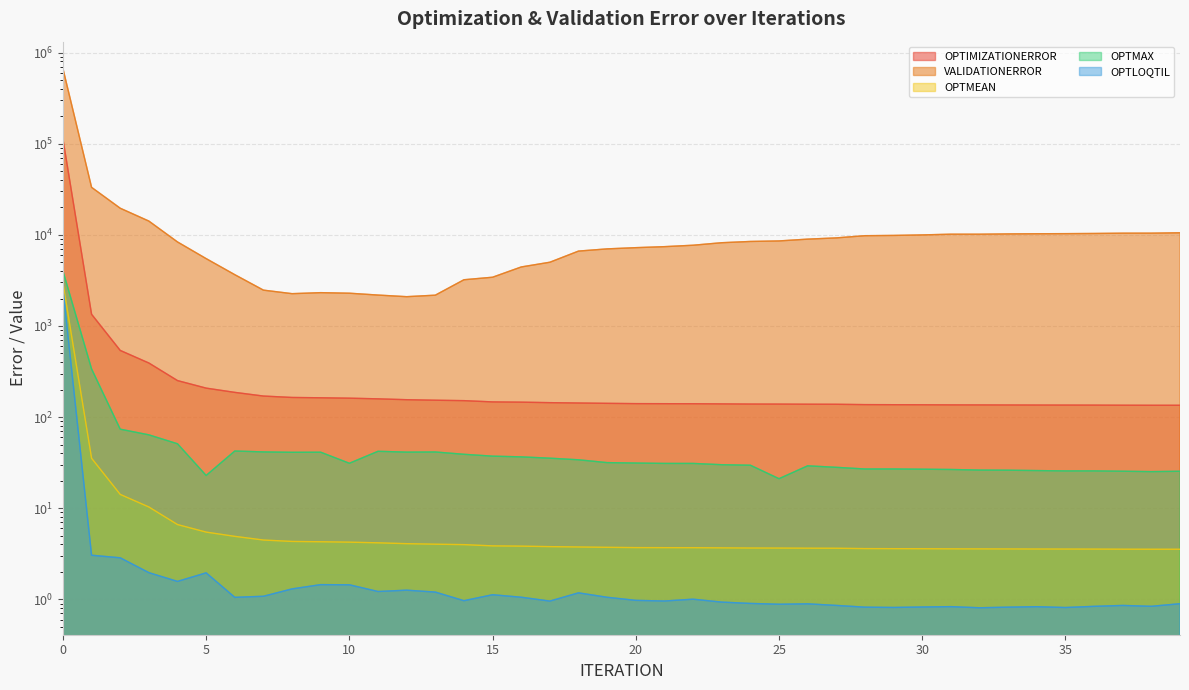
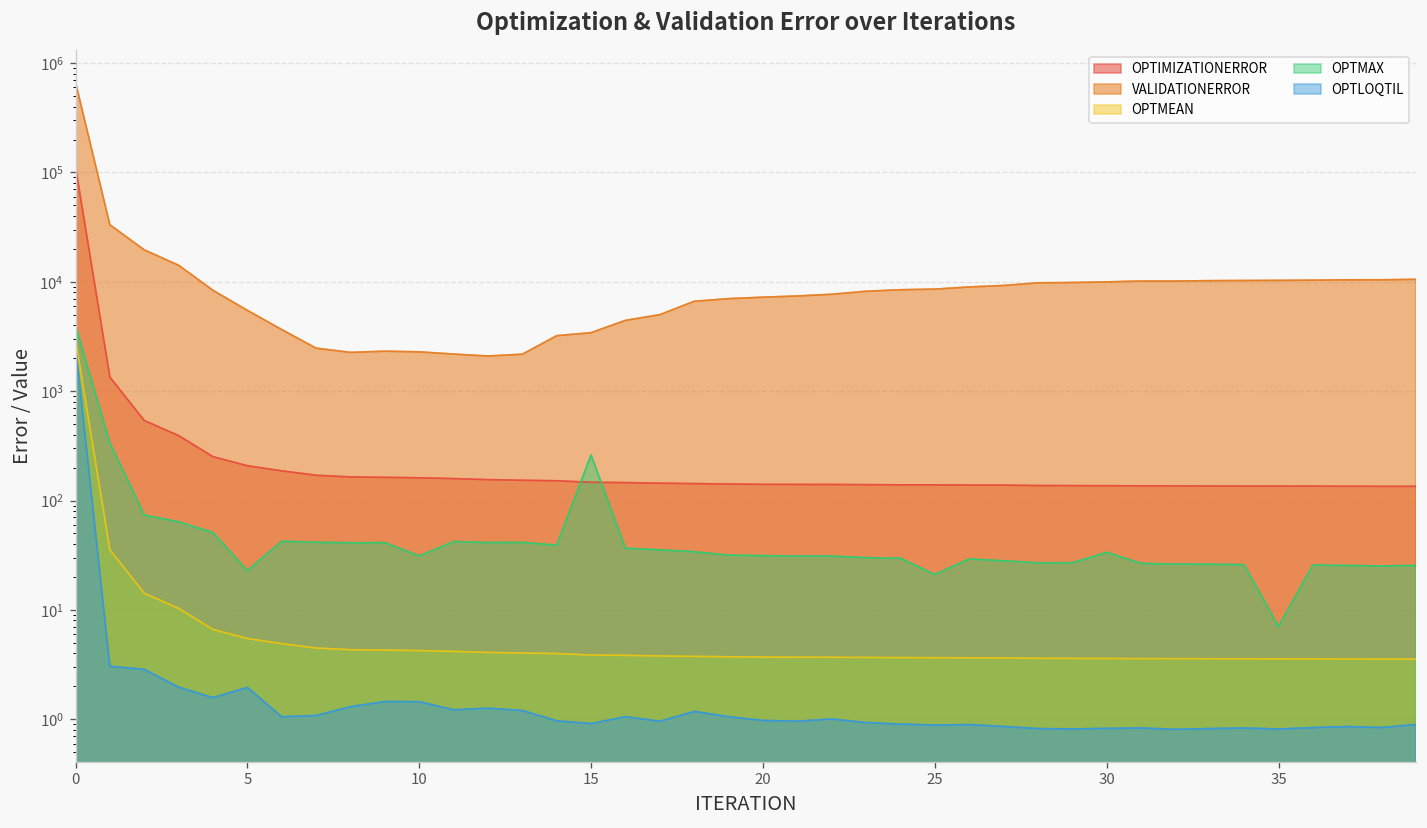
  {
    "OPTMEAN": {
      "0": 3000,
      "5": 5,
      "10": 4,
      "15": 3.9,
      "20": 3.7,
      "25": 3.7,
      "30": 3.6,
      "35": 3.6
    },
    "OPTMAX": {
      "0": 4000,
      "5": 23,
      "10": 31,
-     "15": 37,
+     "15": 260,
      "20": 31,
      "25": 21,
-     "30": 27,
-     "35": 26
+     "30": 34,
+     "35": 7
    },
    "OPTLOQTIL": {
      "0": 2600,
      "5": 2.0,
      "10": 1.4,
-     "15": 1.1,
+     "15": 0.9,
      "20": 1.0,
      "25": 0.9,
      "30": 0.8,
      "35": 0.8
    }
  }
